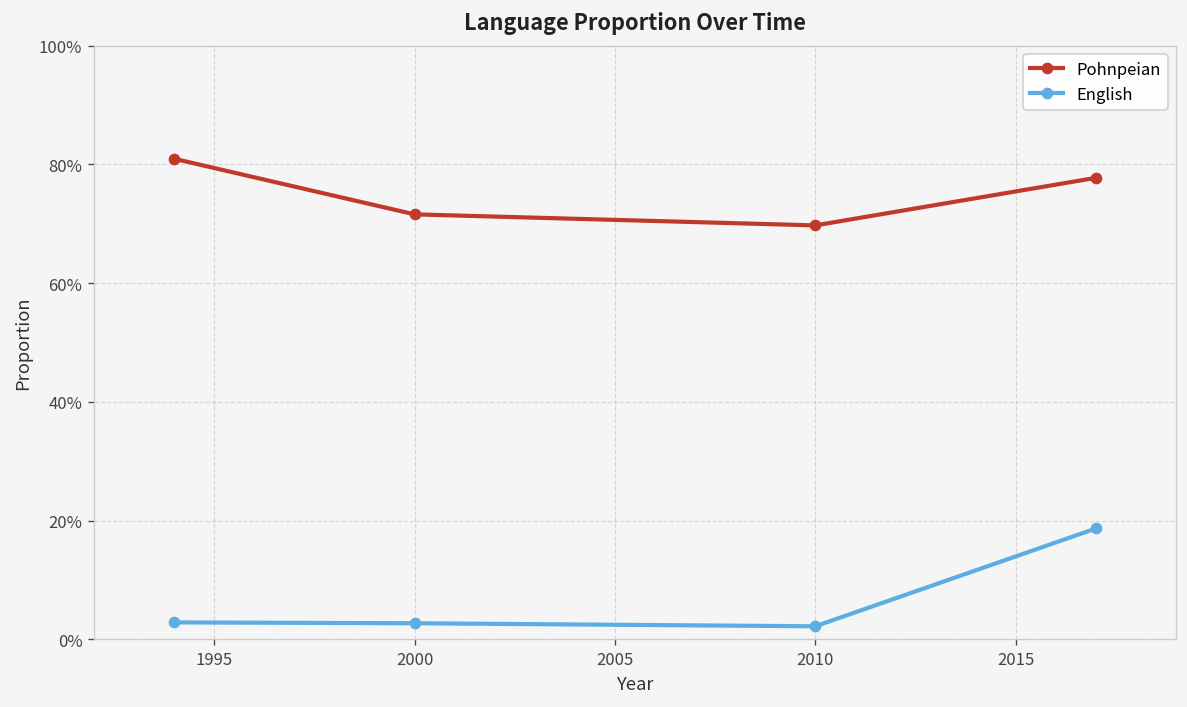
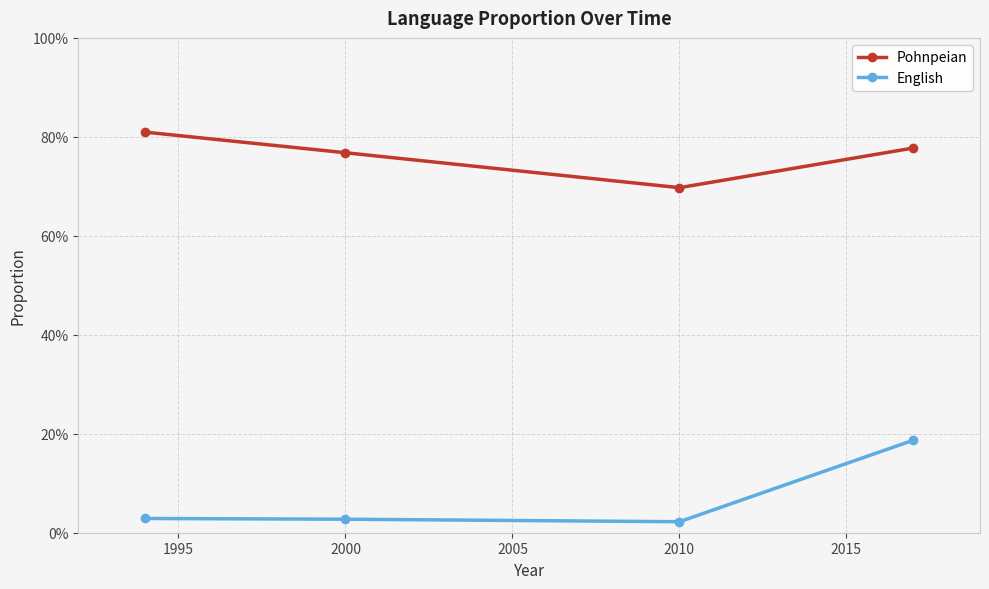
  {
    "Pohnpeian": {
-     "2000": "72%",
+     "2000": "77%",
      "2010": "70%"
    },
    "English": {
      "2000": "3%",
      "2010": "2%"
    }
  }
